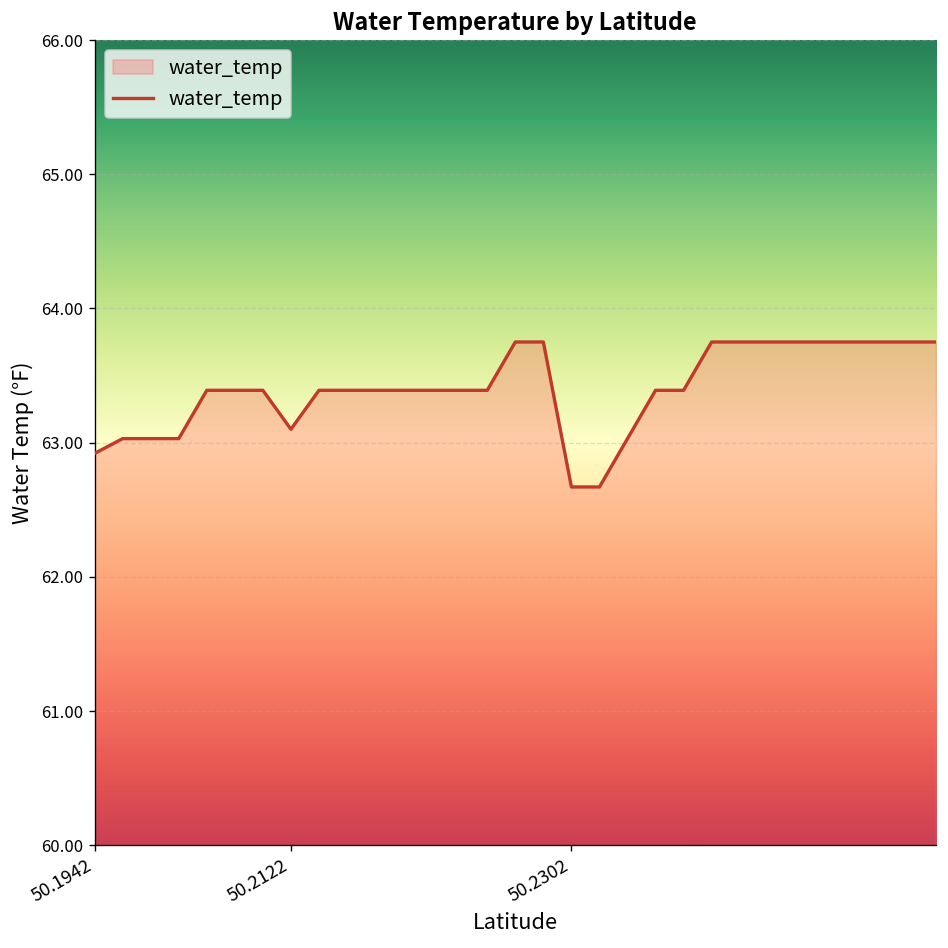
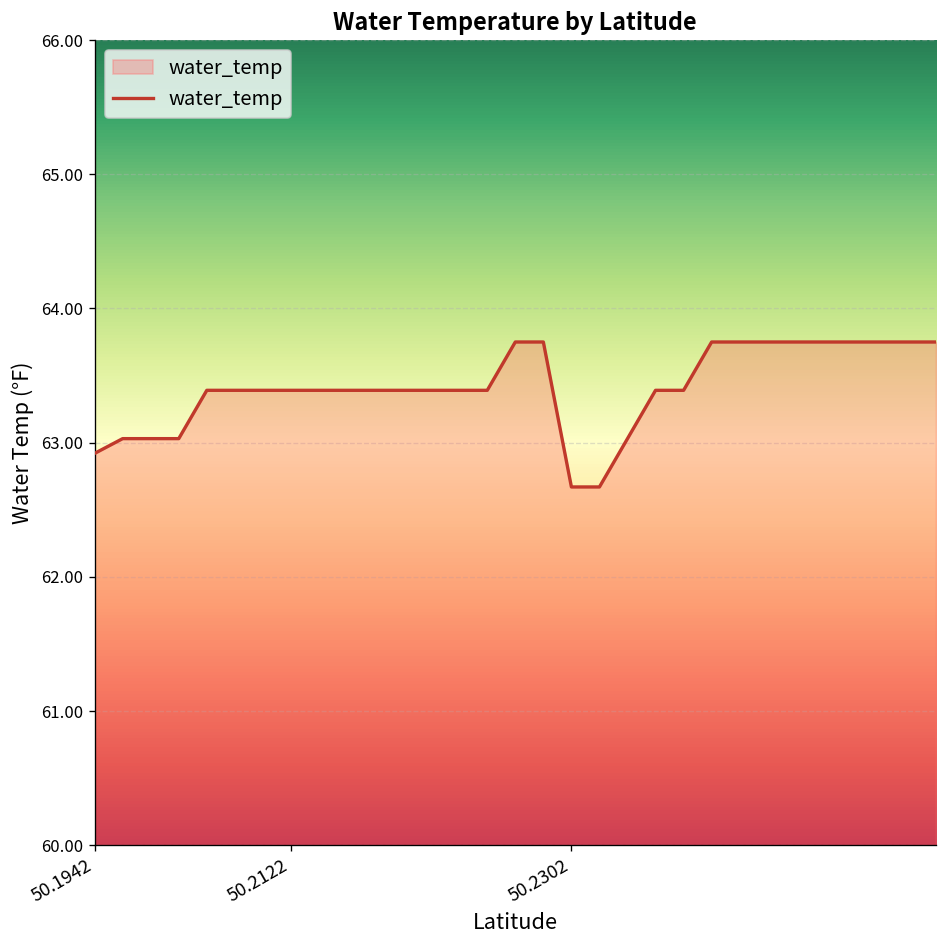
  {
    "50.1942": 62.92,
-   "50.2122": 63.10,
+   "50.2122": 63.39,
    "50.2302": 62.67
  }
